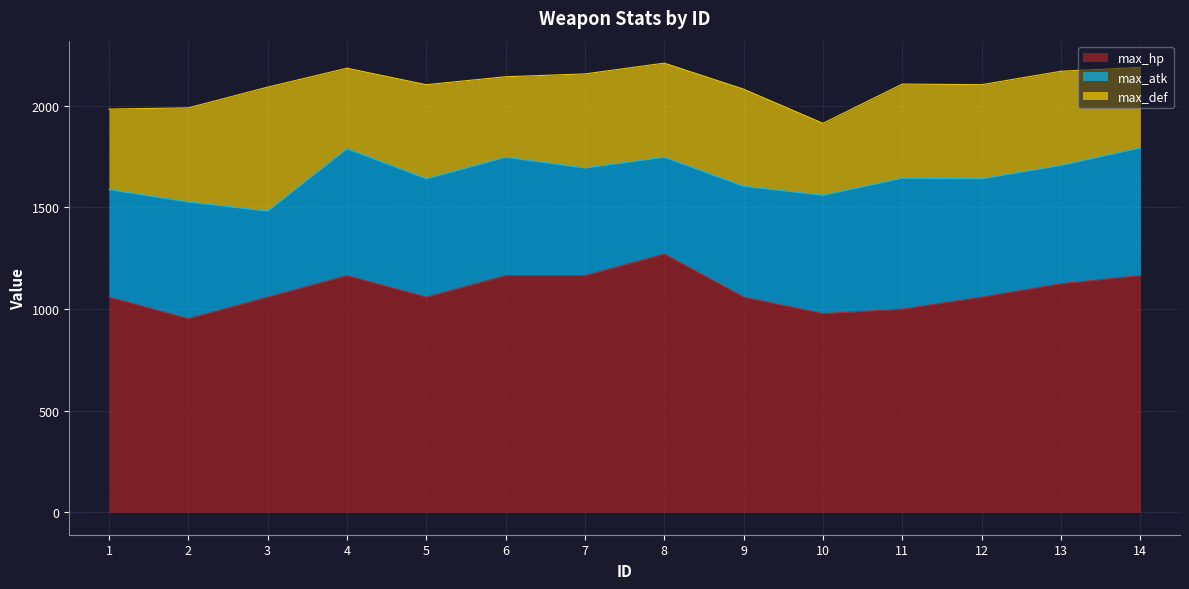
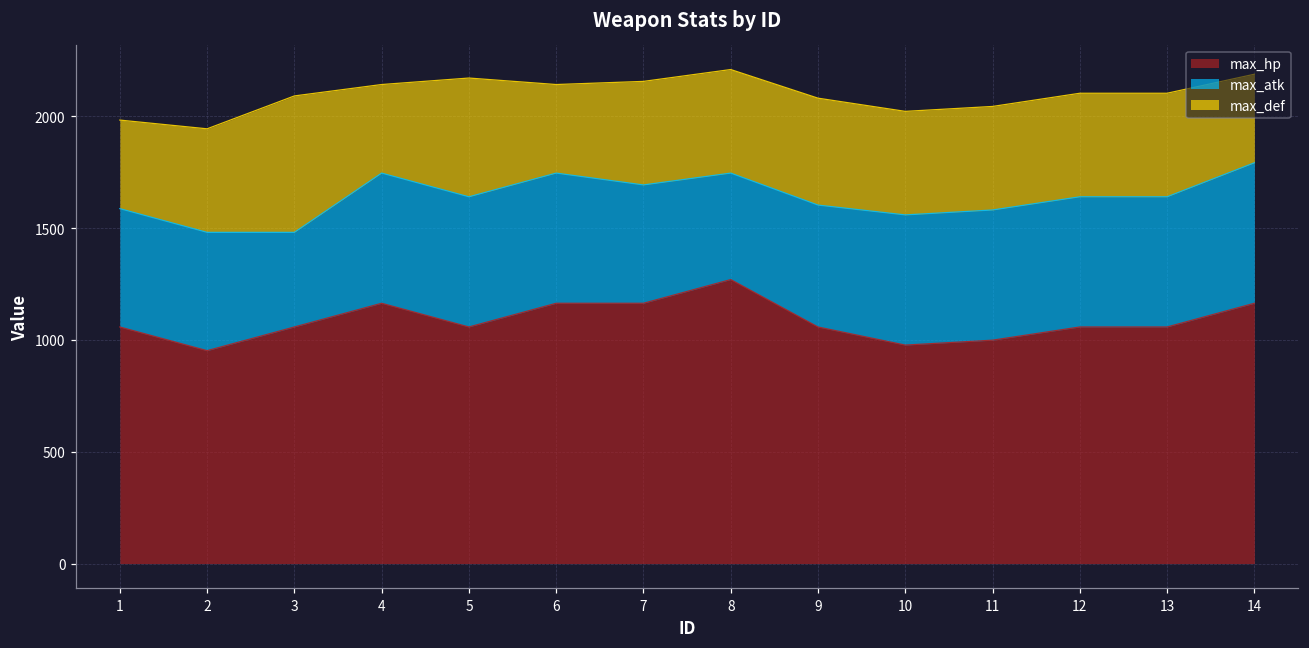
  {
    "max_hp": {
      "1": 1060,
      "2": 950,
      "3": 1060,
      "4": 1160,
      "5": 1060,
      "6": 1160,
      "7": 1160,
      "8": 1270,
      "9": 1060,
      "10": 980,
      "11": 1000,
      "12": 1060,
-     "13": 1120,
+     "13": 1060,
      "14": 1160
    },
    "max_atk": {
      "1": 530,
-     "2": 570,
+     "2": 530,
      "3": 420,
-     "4": 620,
+     "4": 580,
      "5": 580,
      "6": 580,
      "7": 530,
      "8": 480,
      "9": 550,
      "10": 580,
-     "11": 640,
+     "11": 580,
      "12": 580,
      "13": 580,
      "14": 630
    },
    "max_def": {
      "1": 400,
      "2": 460,
      "3": 610,
      "4": 400,
-     "5": 460,
+     "5": 530,
      "6": 400,
      "7": 460,
      "8": 460,
      "9": 480,
-     "10": 350,
+     "10": 460,
      "11": 460,
      "12": 460,
      "13": 460
    }
  }
